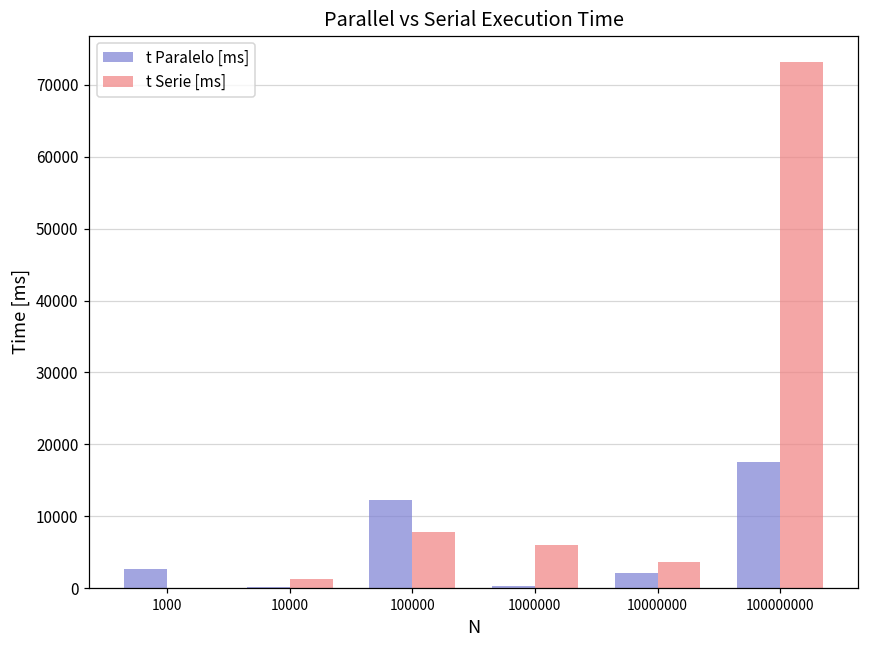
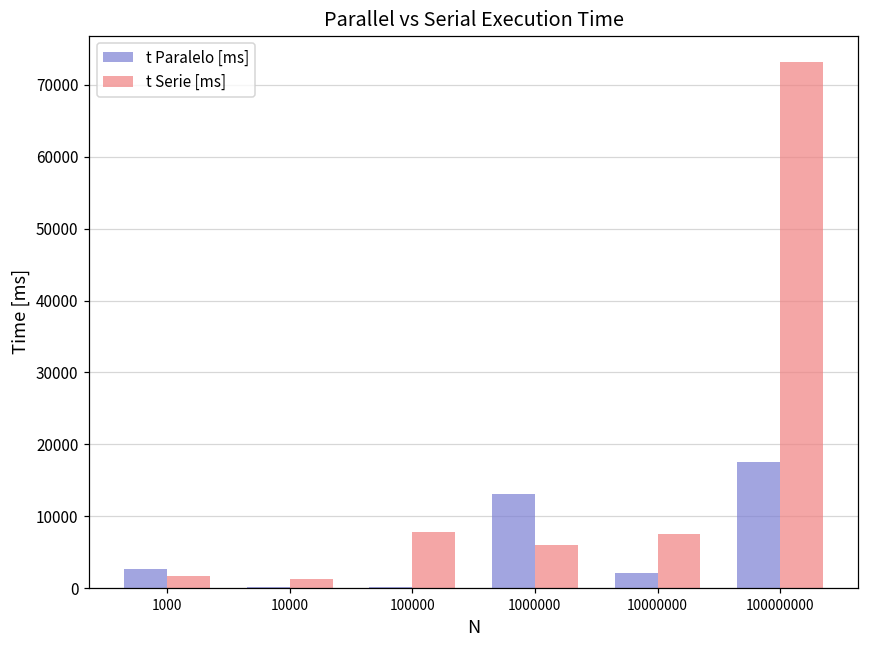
  {
    "t Paralelo [ms]": {
      "1000": 3000,
-     "100000": 12000,
-     "1000000": 0,
+     "100000": 0,
+     "1000000": 13000,
      "10000000": 2000,
      "100000000": 18000
    },
    "t Serie [ms]": {
-     "1000": 0,
+     "1000": 2000,
      "10000": 1000,
      "100000": 8000,
      "1000000": 6000,
-     "10000000": 4000,
+     "10000000": 8000,
      "100000000": 73000
    }
  }
